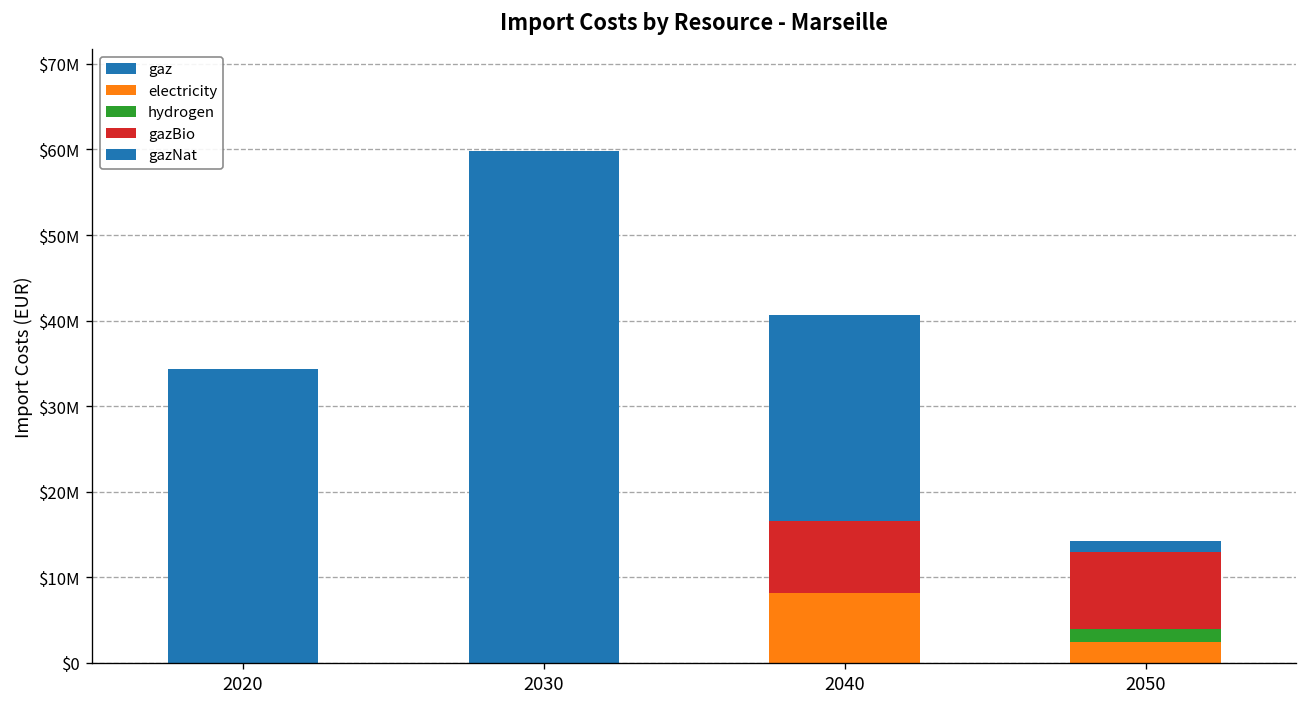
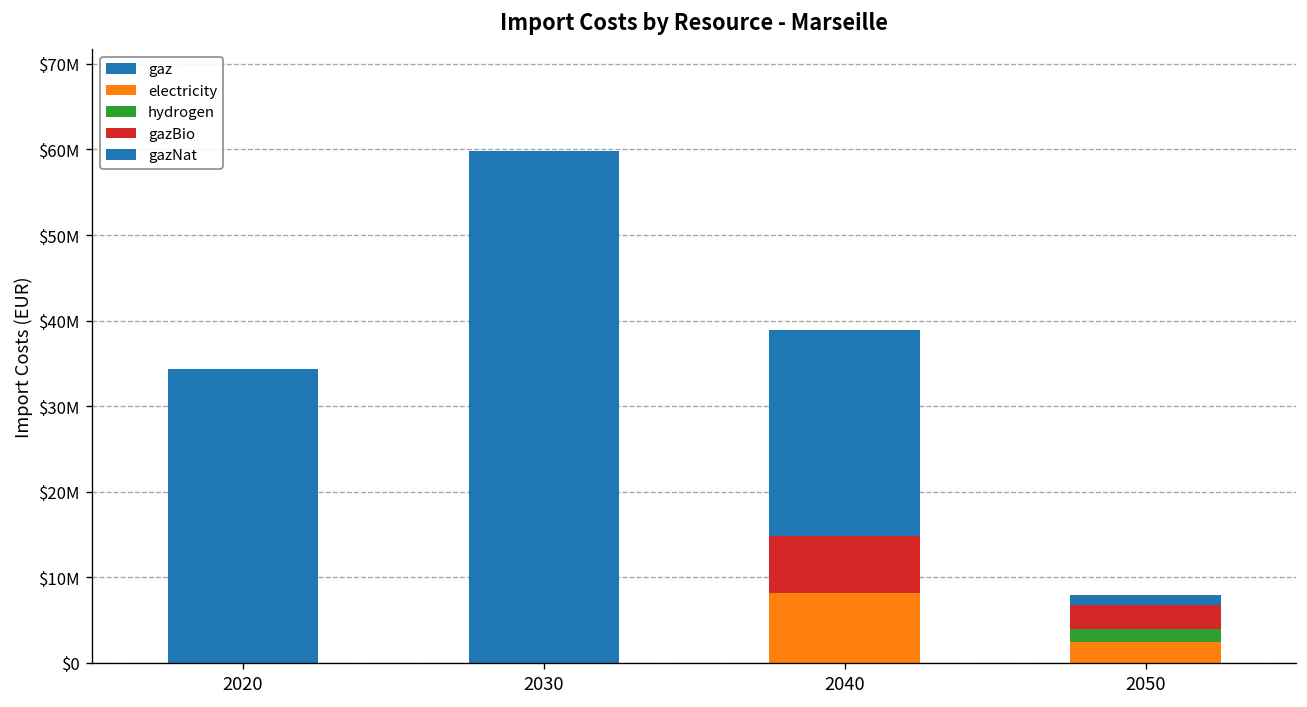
  {
    "electricity": {
      "2020": "$0",
      "2030": "$0",
      "2040": "$8000000",
      "2050": "$2000000"
    },
    "hydrogen": {
      "2020": "$0",
      "2030": "$0",
      "2050": "$2000000"
    },
    "gazBio": {
      "2020": "$0",
      "2030": "$0",
-     "2040": "$8000000",
-     "2050": "$9000000"
+     "2040": "$7000000",
+     "2050": "$3000000"
    }
  }
